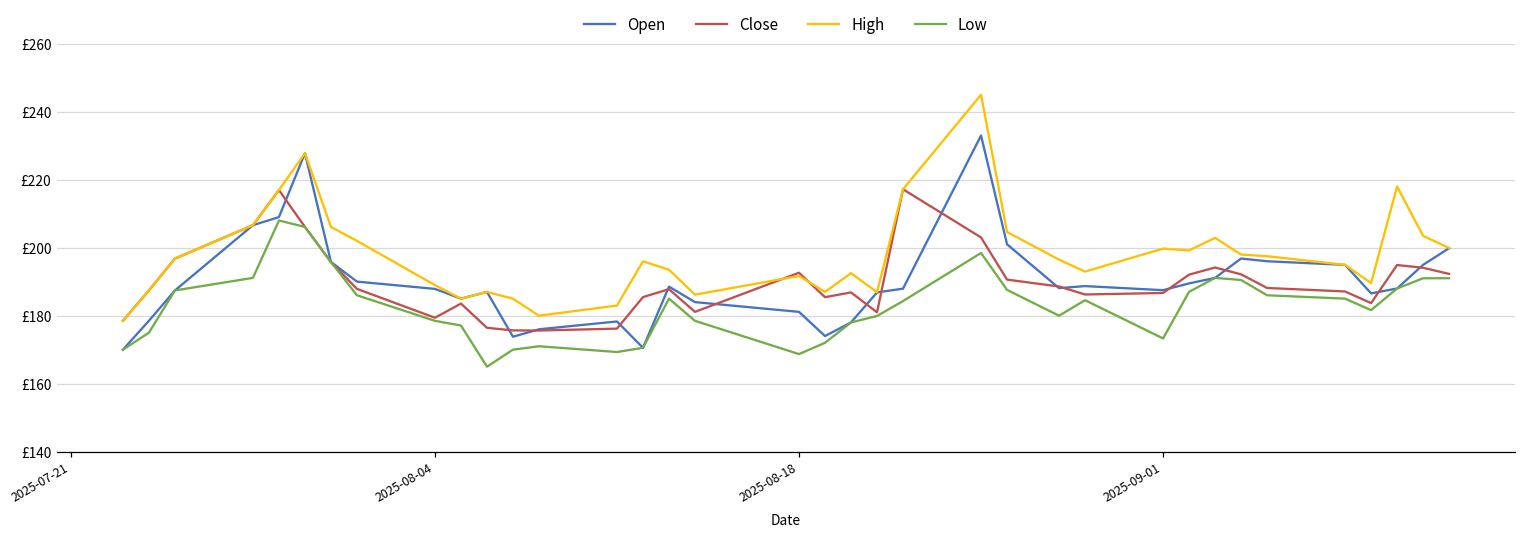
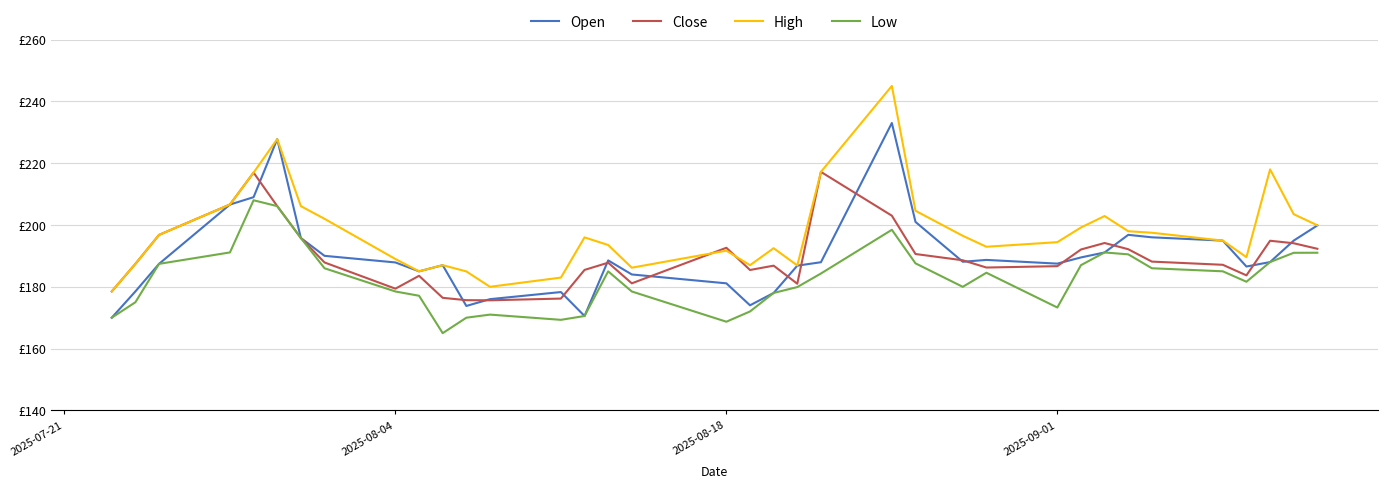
  {
    "Open": {
      "2025-08-04": "£188",
      "2025-08-18": "£181"
    },
    "Close": {
      "2025-08-04": "£179",
      "2025-08-18": "£193"
    },
    "High": {
      "2025-08-04": "£189",
      "2025-08-18": "£192",
-     "2025-09-01": "£200"
+     "2025-09-01": "£194"
    },
    "Low": {
      "2025-08-04": "£178",
      "2025-08-18": "£169",
      "2025-09-01": "£173"
    }
  }
